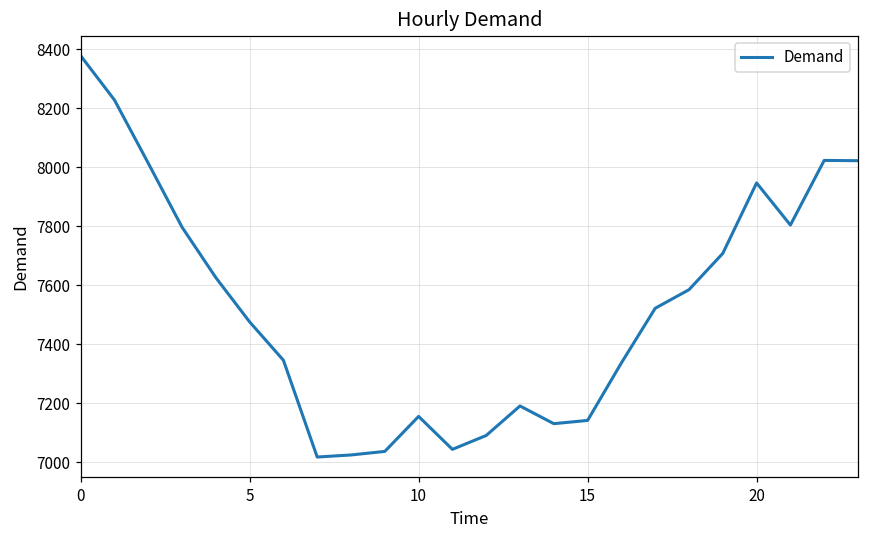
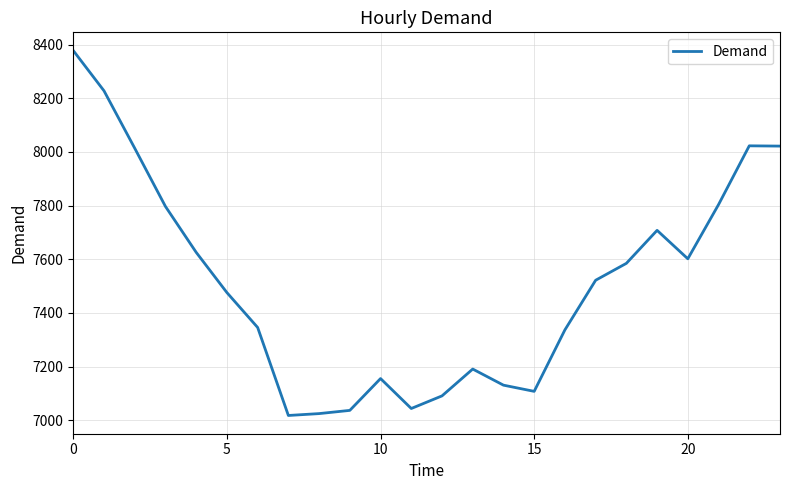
  {
    "0": 8380,
    "5": 7480,
    "10": 7160,
-   "15": 7140,
-   "20": 7950
+   "15": 7110,
+   "20": 7600
  }
